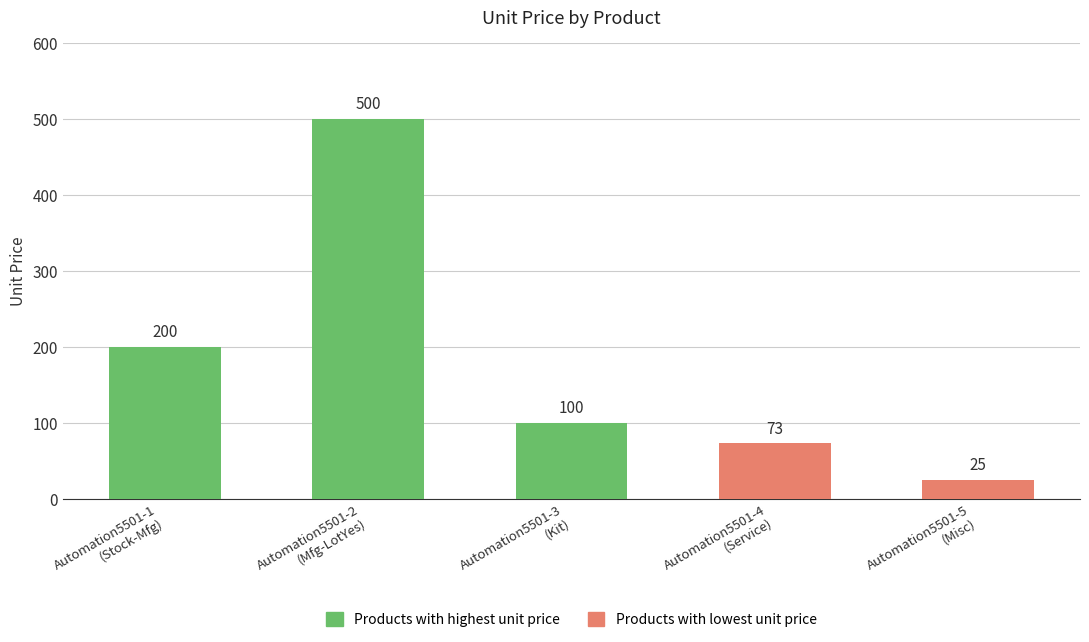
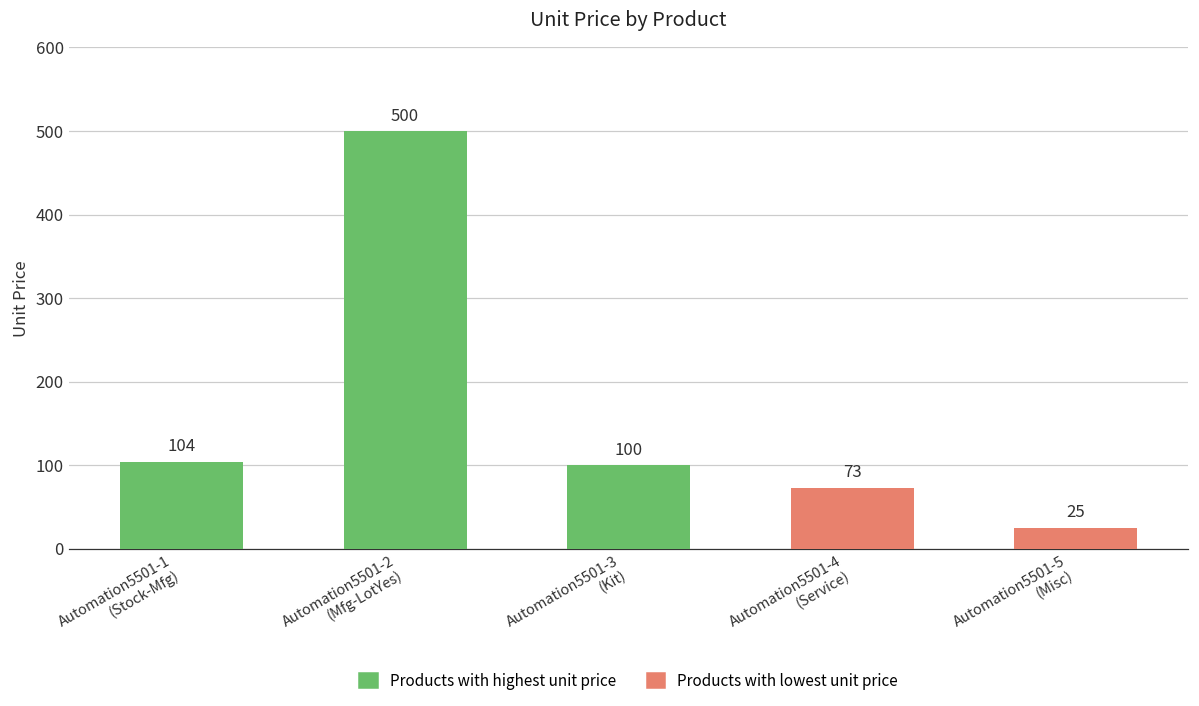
  {
-   "Automation5501-1 (Stock-Mfg)": 200,
+   "Automation5501-1 (Stock-Mfg)": 104,
    "Automation5501-2 (Mfg-LotYes)": 500,
    "Automation5501-3 (Kit)": 100,
    "Automation5501-4 (Service)": 73,
    "Automation5501-5 (Misc)": 25
  }
